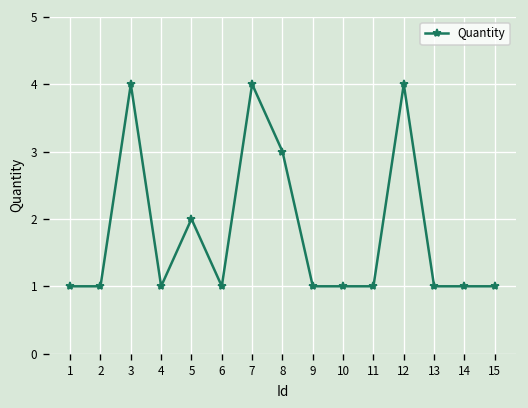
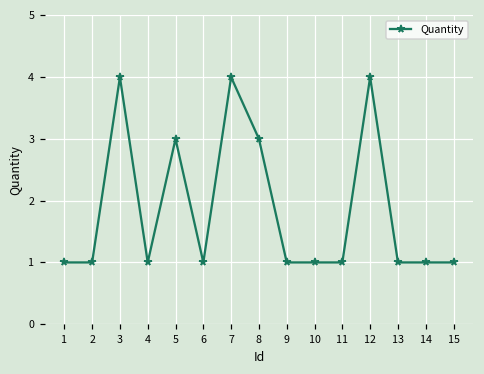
  {
    "1": 1,
    "2": 1,
    "3": 4,
    "4": 1,
-   "5": 2,
+   "5": 3,
    "6": 1,
    "7": 4,
    "8": 3,
    "9": 1,
    "10": 1,
    "11": 1,
    "12": 4,
    "13": 1,
    "14": 1,
    "15": 1
  }
